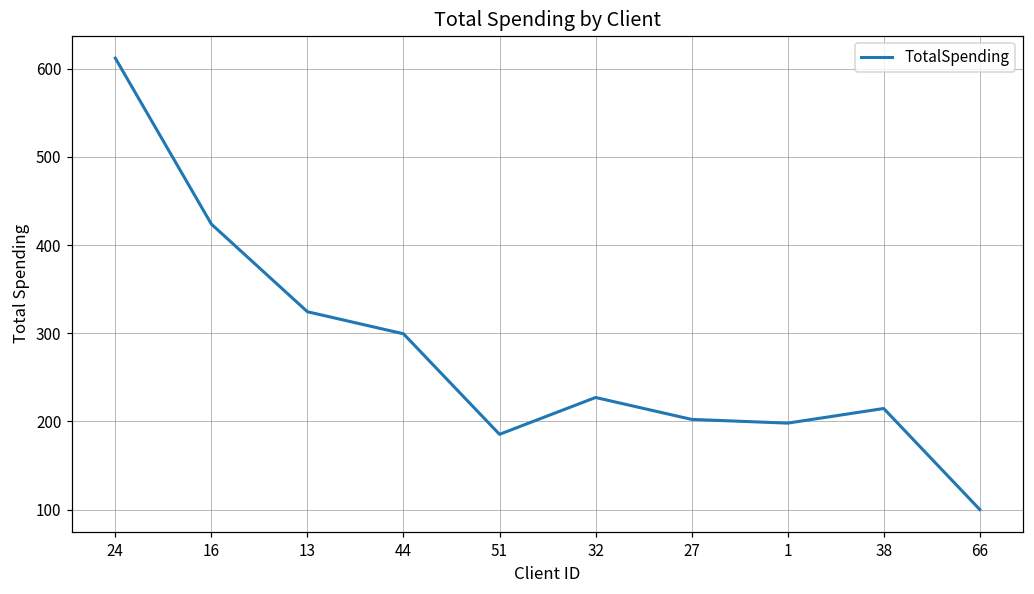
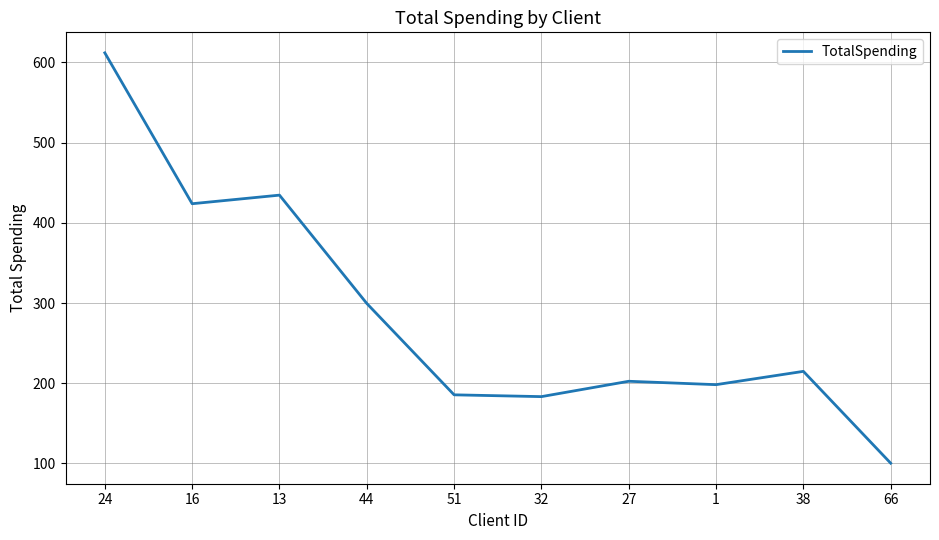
  {
    "24": 610,
    "16": 420,
-   "13": 320,
+   "13": 430,
    "44": 300,
    "51": 190,
-   "32": 230,
+   "32": 180,
    "27": 200,
    "1": 200,
    "38": 210,
    "66": 100
  }
